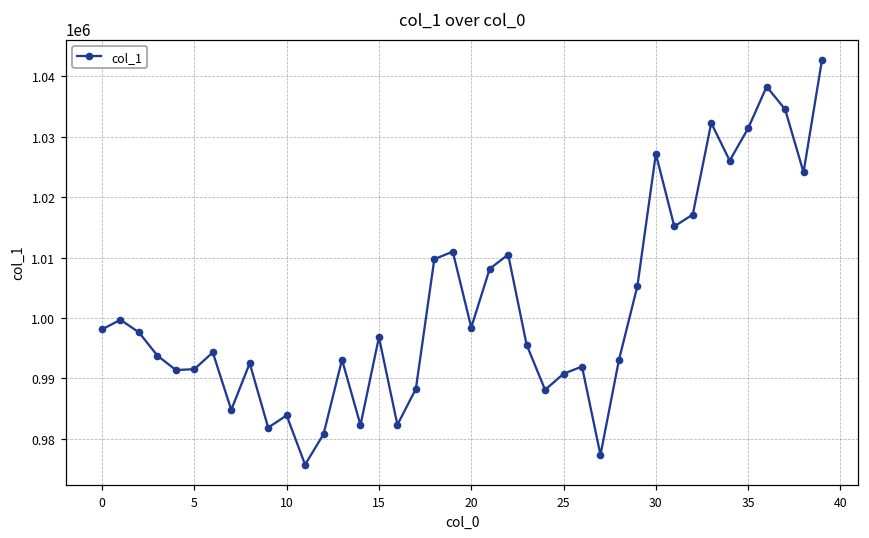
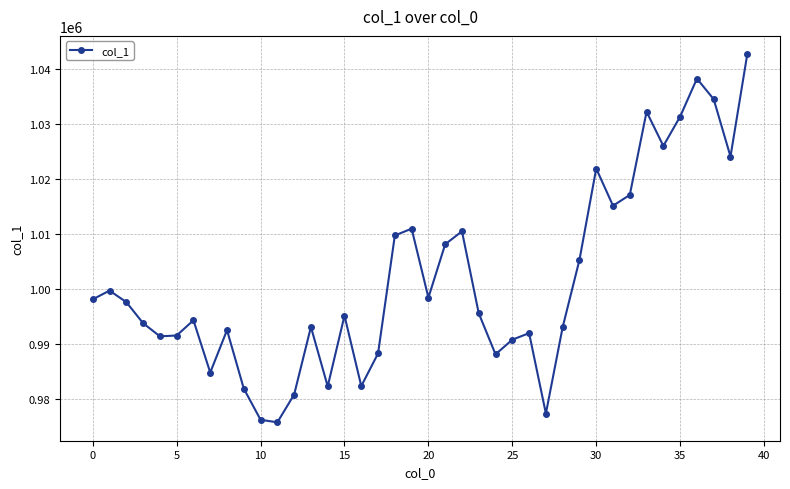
  {
    "0": 998000,
    "5": 992000,
-   "10": 984000,
-   "15": 997000,
+   "10": 976000,
+   "15": 995000,
    "20": 998000,
    "25": 991000,
-   "30": 1027000,
+   "30": 1022000,
    "35": 1031000
  }
